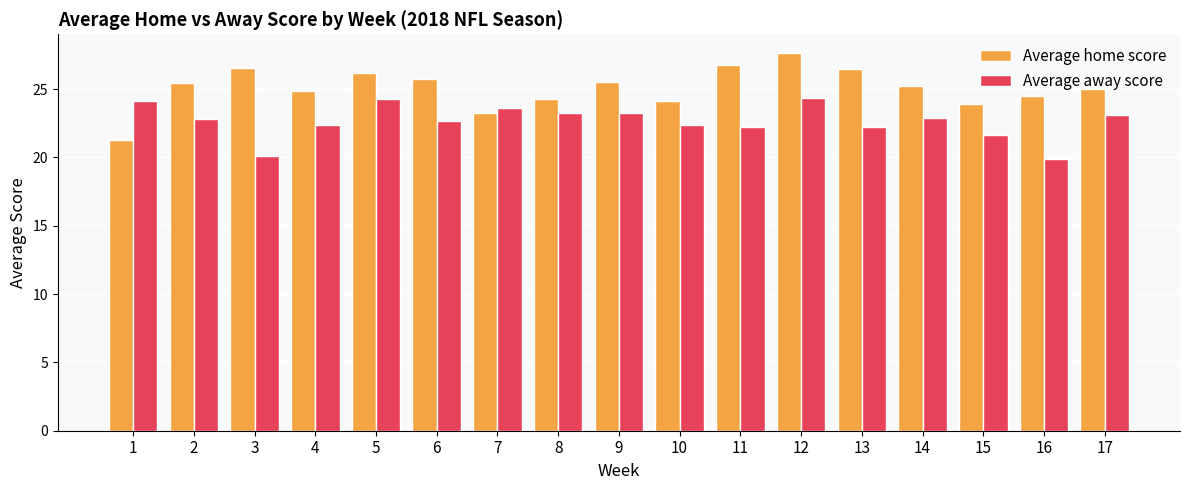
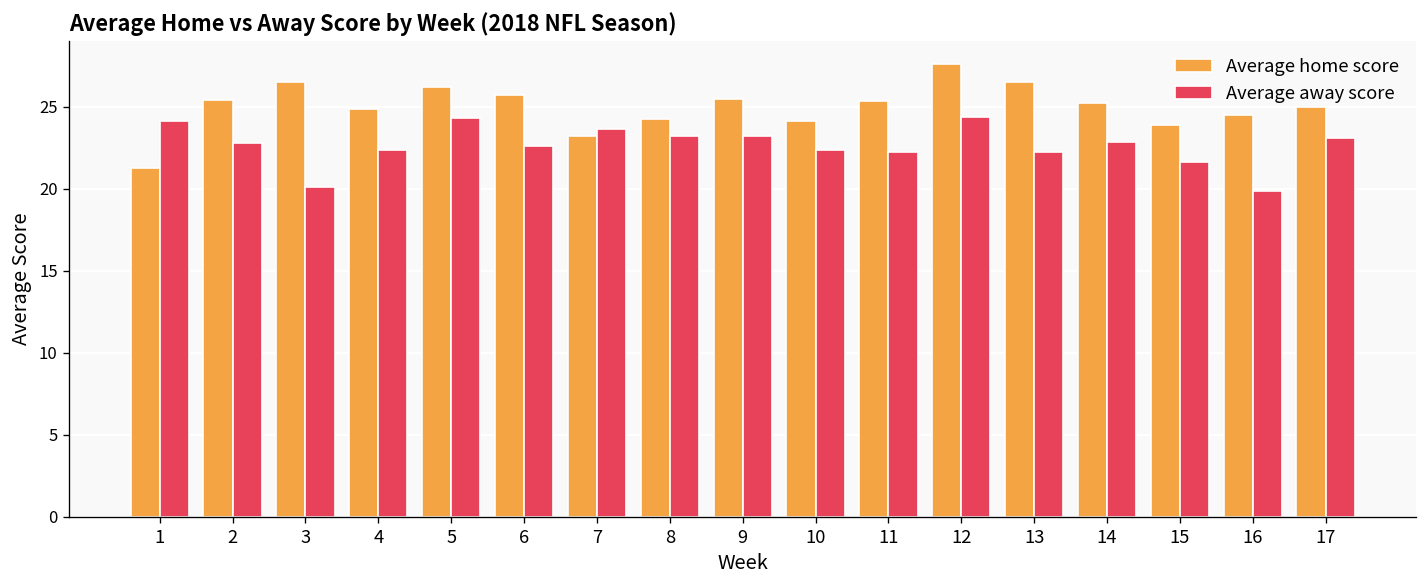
  {
    "Average home score": {
      "1": 21.3,
      "2": 25.4,
      "3": 26.5,
      "4": 24.9,
      "5": 26.2,
      "6": 25.8,
      "7": 23.3,
      "8": 24.3,
      "9": 25.5,
      "10": 24.1,
-     "11": 26.8,
+     "11": 25.4,
      "12": 27.6,
      "13": 26.5,
      "14": 25.3,
      "15": 23.9,
      "16": 24.5,
      "17": 25.0
    },
    "Average away score": {
      "1": 24.1,
      "2": 22.8,
      "3": 20.1,
      "4": 22.4,
      "5": 24.3,
      "6": 22.6,
      "7": 23.6,
      "8": 23.2,
      "9": 23.3,
      "10": 22.4,
      "11": 22.3,
      "12": 24.4,
      "13": 22.3,
      "14": 22.9,
      "15": 21.6,
      "16": 19.9,
      "17": 23.1
    }
  }
